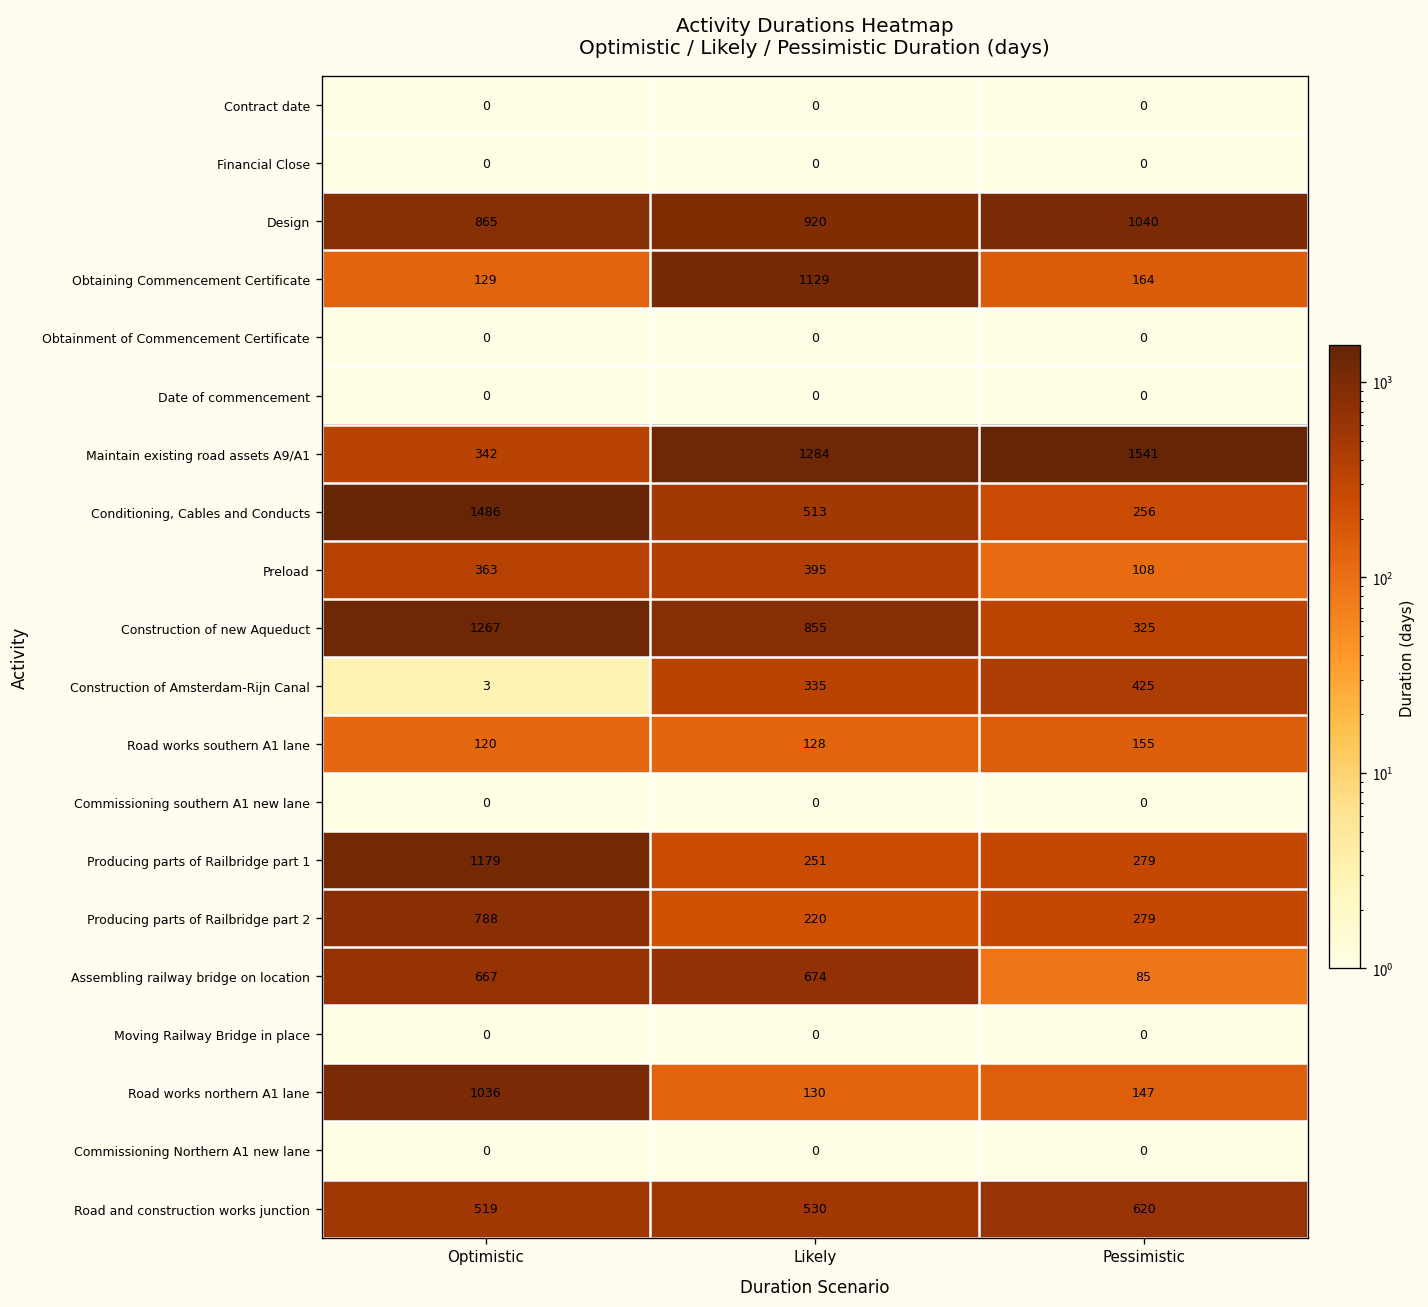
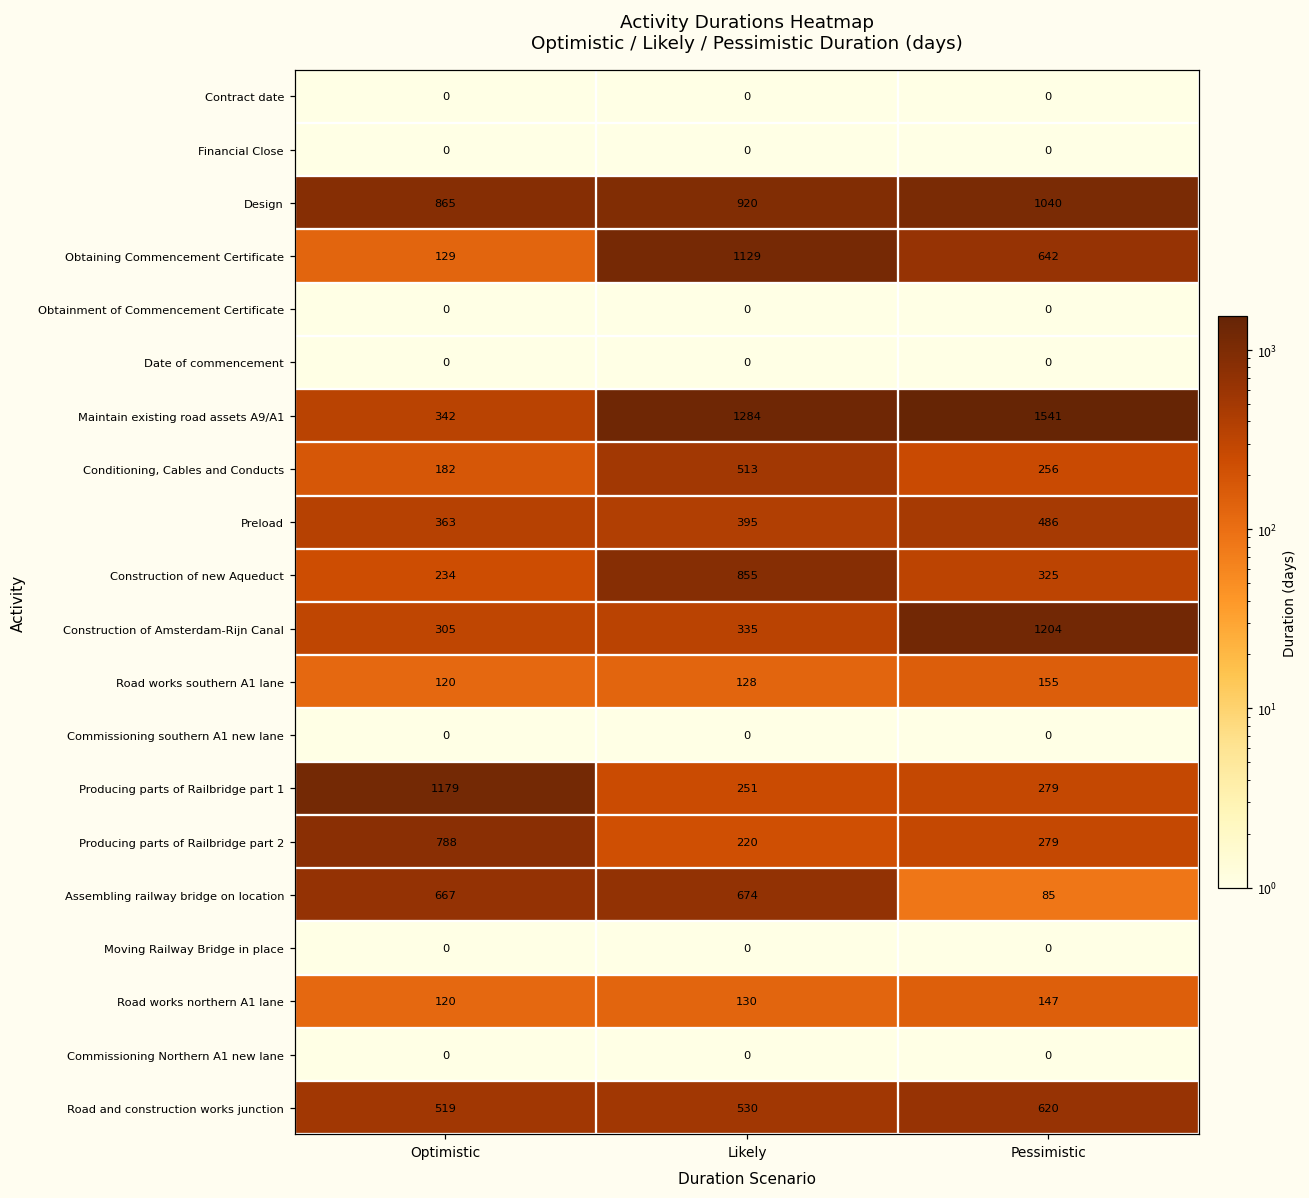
  {
    "Contract date": {
      "Optimistic": 0,
      "Likely": 0,
      "Pessimistic": 0
    },
    "Financial Close": {
      "Optimistic": 0,
      "Likely": 0,
      "Pessimistic": 0
    },
    "Design": {
      "Optimistic": 865,
      "Likely": 920,
      "Pessimistic": 1040
    },
    "Obtaining Commencement Certificate": {
      "Optimistic": 129,
      "Likely": 1129,
-     "Pessimistic": 164
+     "Pessimistic": 642
    },
    "Obtainment of Commencement Certificate": {
      "Optimistic": 0,
      "Likely": 0,
      "Pessimistic": 0
    },
    "Date of commencement": {
      "Optimistic": 0,
      "Likely": 0,
      "Pessimistic": 0
    },
    "Maintain existing road assets A9/A1": {
      "Optimistic": 342,
      "Likely": 1284,
      "Pessimistic": 1541
    },
    "Conditioning, Cables and Conducts": {
-     "Optimistic": 1486,
+     "Optimistic": 182,
      "Likely": 513,
      "Pessimistic": 256
    },
    "Preload": {
      "Optimistic": 363,
      "Likely": 395,
-     "Pessimistic": 108
+     "Pessimistic": 486
    },
    "Construction of new Aqueduct": {
-     "Optimistic": 1267,
+     "Optimistic": 234,
      "Likely": 855,
      "Pessimistic": 325
    },
    "Construction of Amsterdam-Rijn Canal": {
-     "Optimistic": 3,
+     "Optimistic": 305,
      "Likely": 335,
-     "Pessimistic": 425
+     "Pessimistic": 1204
    },
    "Road works southern A1 lane": {
      "Optimistic": 120,
      "Likely": 128,
      "Pessimistic": 155
    },
    "Commissioning southern A1 new lane": {
      "Optimistic": 0,
      "Likely": 0,
      "Pessimistic": 0
    },
    "Producing parts of Railbridge part 1": {
      "Optimistic": 1179,
      "Likely": 251,
      "Pessimistic": 279
    },
    "Producing parts of Railbridge part 2": {
      "Optimistic": 788,
      "Likely": 220,
      "Pessimistic": 279
    },
    "Assembling railway bridge on location": {
      "Optimistic": 667,
      "Likely": 674,
      "Pessimistic": 85
    },
    "Moving Railway Bridge in place": {
      "Optimistic": 0,
      "Likely": 0,
      "Pessimistic": 0
    },
    "Road works northern A1 lane": {
-     "Optimistic": 1036,
+     "Optimistic": 120,
      "Likely": 130,
      "Pessimistic": 147
    },
    "Commissioning Northern A1 new lane": {
      "Optimistic": 0,
      "Likely": 0,
      "Pessimistic": 0
    },
    "Road and construction works junction": {
      "Optimistic": 519,
      "Likely": 530,
      "Pessimistic": 620
    }
  }
